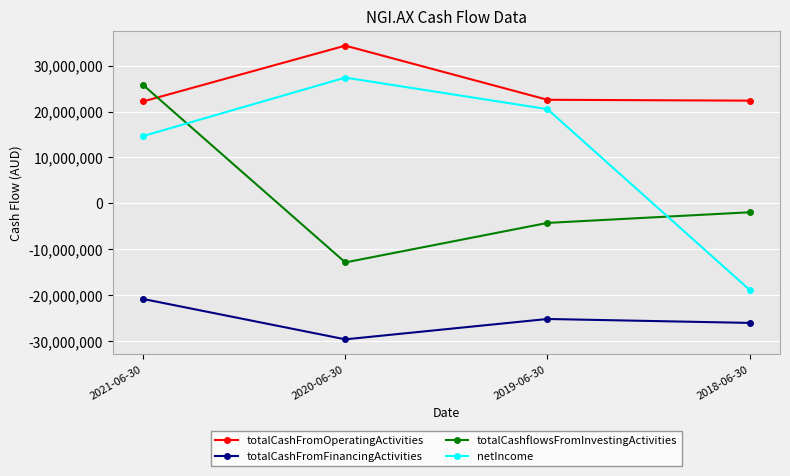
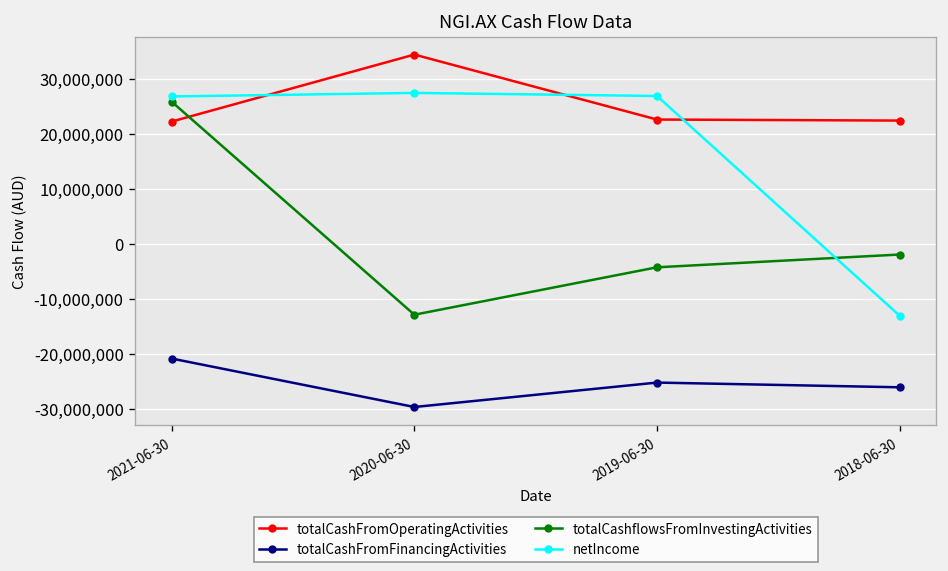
  {
    "totalCashFromOperatingActivities": {
      "2021-06-30": "22,000,000",
      "2020-06-30": "34,000,000",
      "2019-06-30": "23,000,000",
      "2018-06-30": "22,000,000"
    },
    "totalCashFromFinancingActivities": {
      "2021-06-30": "-21,000,000",
      "2020-06-30": "-30,000,000",
      "2019-06-30": "-25,000,000",
      "2018-06-30": "-26,000,000"
    },
    "totalCashflowsFromInvestingActivities": {
      "2021-06-30": "26,000,000",
      "2020-06-30": "-13,000,000",
      "2019-06-30": "-4,000,000",
      "2018-06-30": "-2,000,000"
    },
    "netIncome": {
-     "2021-06-30": "15,000,000",
+     "2021-06-30": "27,000,000",
      "2020-06-30": "27,000,000",
-     "2019-06-30": "21,000,000",
-     "2018-06-30": "-19,000,000"
+     "2019-06-30": "27,000,000",
+     "2018-06-30": "-13,000,000"
    }
  }
